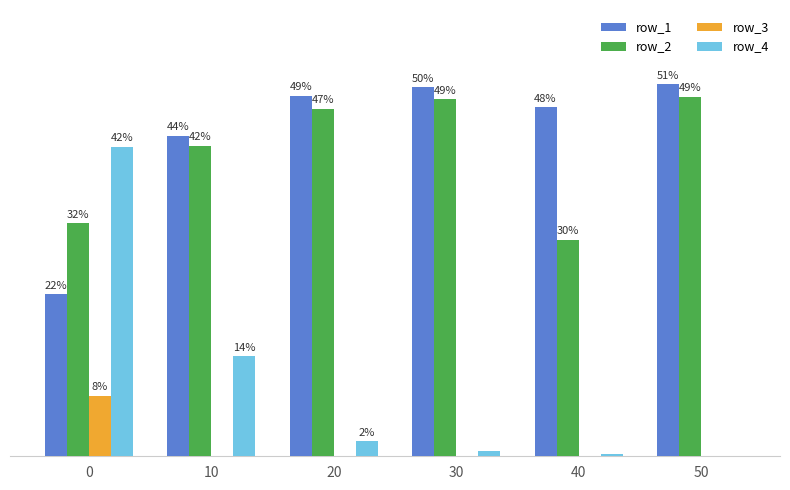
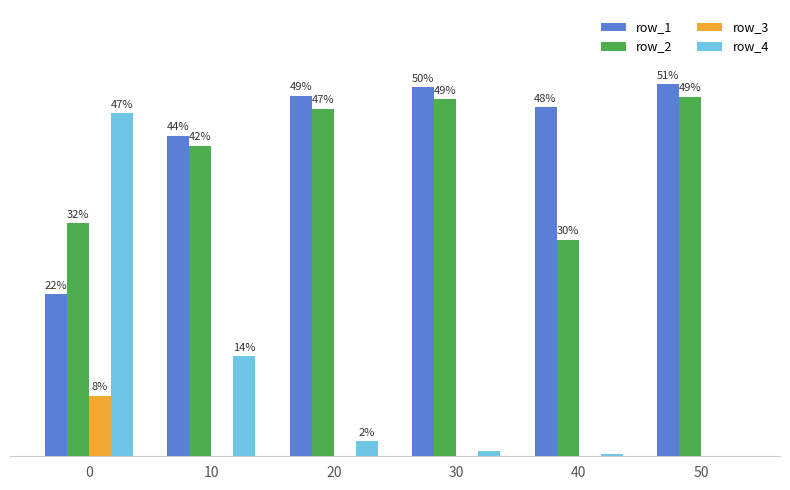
  {
    "row_1": {
      "0": "22%",
      "10": "44%",
      "20": "49%",
      "30": "50%",
      "40": "48%",
      "50": "51%"
    },
    "row_2": {
      "0": "32%",
      "10": "42%",
      "20": "47%",
      "30": "49%",
      "40": "30%",
      "50": "49%"
    },
    "row_3": {
      "0": "8%"
    },
    "row_4": {
-     "0": "42%",
+     "0": "47%",
      "10": "14%",
      "20": "2%"
    }
  }
